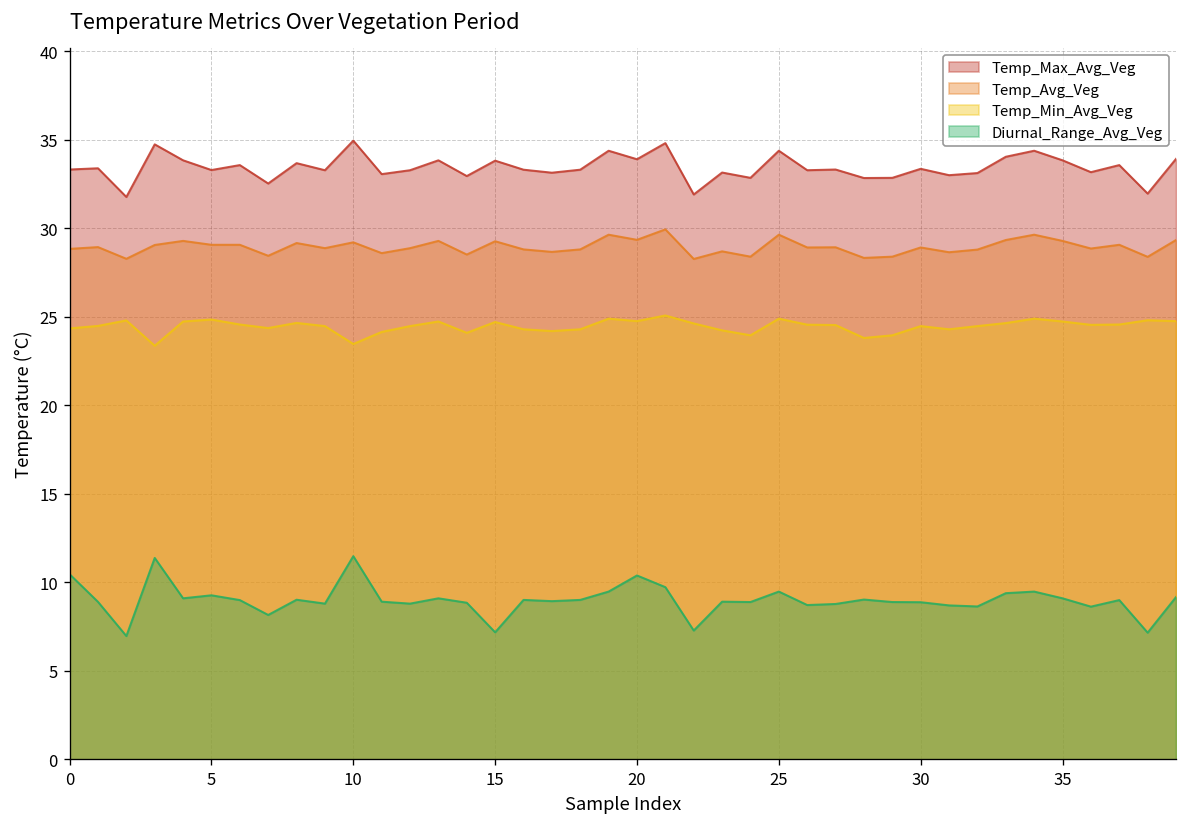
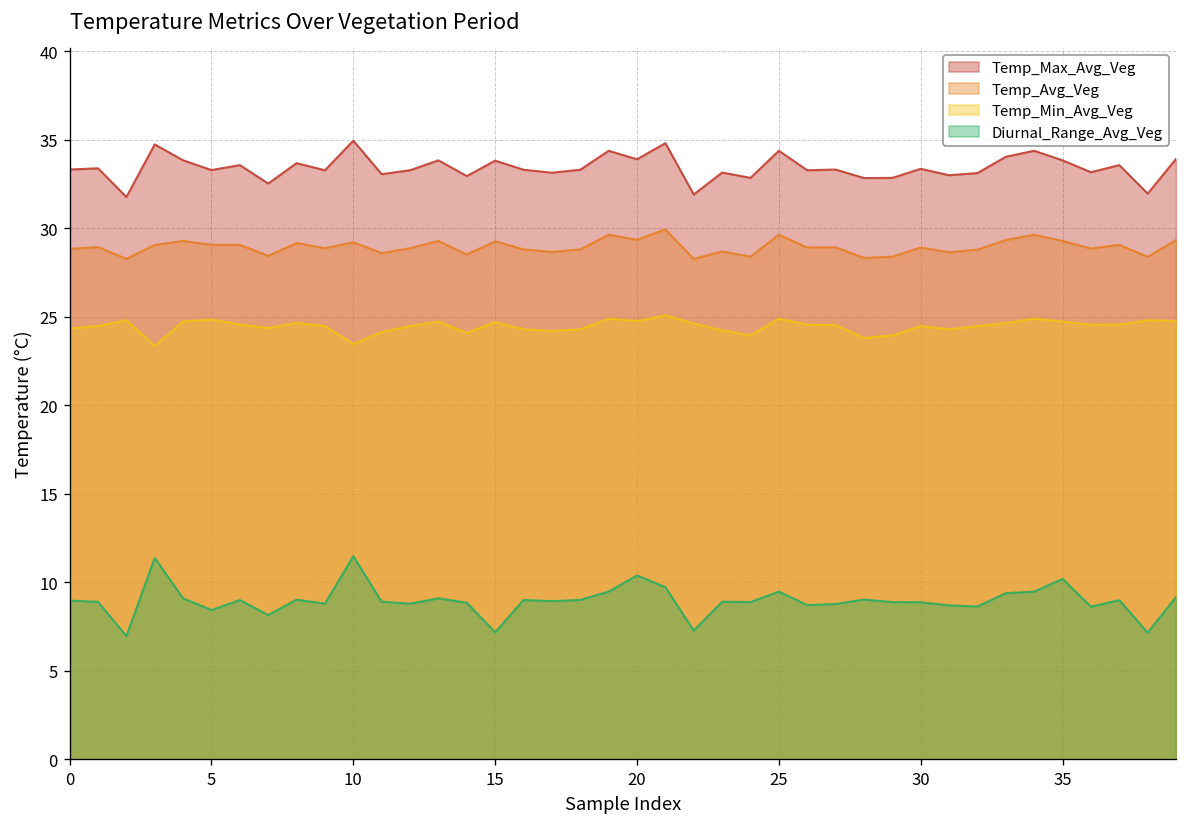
  {
    "Diurnal_Range_Avg_Veg": {
-     "0": 10.5,
-     "5": 9.3,
+     "0": 9.0,
+     "5": 8.4,
      "10": 11.5,
      "15": 7.2,
      "20": 10.4,
      "25": 9.5,
      "30": 8.9,
-     "35": 9.1
+     "35": 10.2
    }
  }
